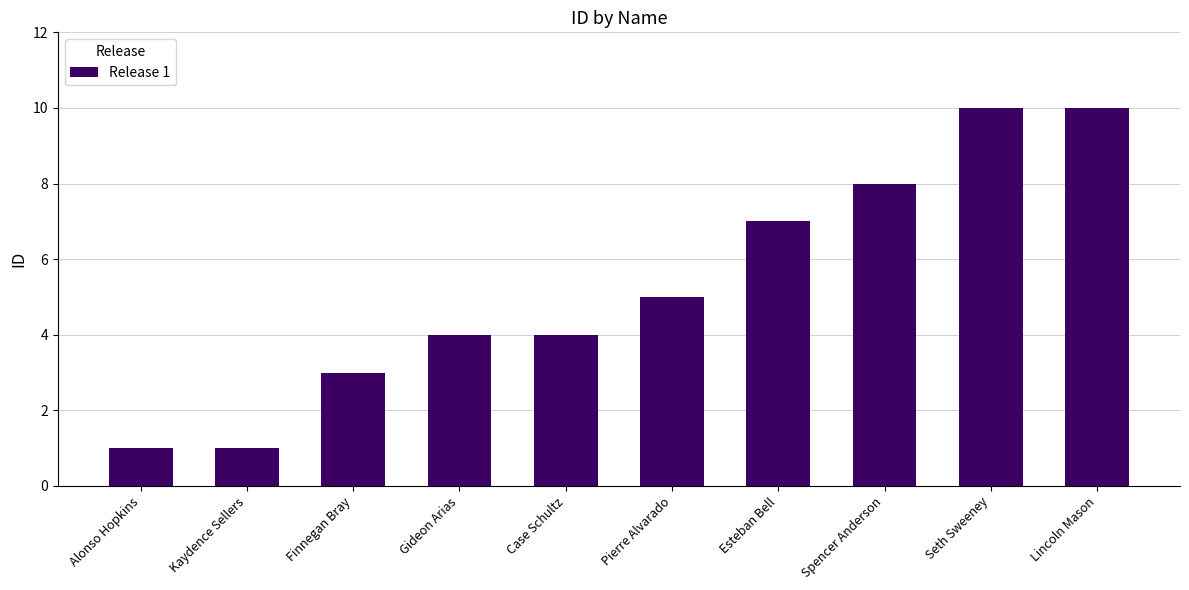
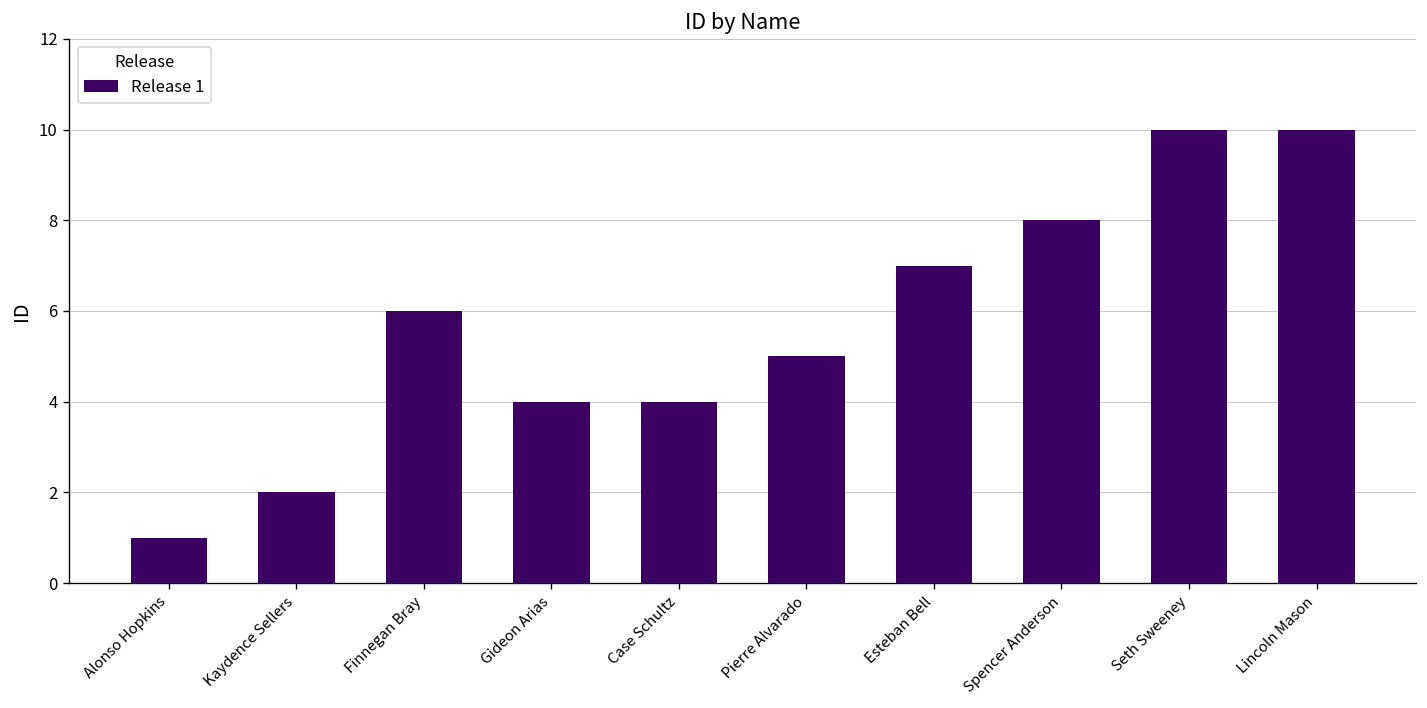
  {
    "Alonso Hopkins": 1,
-   "Kaydence Sellers": 1,
-   "Finnegan Bray": 3,
+   "Kaydence Sellers": 2,
+   "Finnegan Bray": 6,
    "Gideon Arias": 4,
    "Case Schultz": 4,
    "Pierre Alvarado": 5,
    "Esteban Bell": 7,
    "Spencer Anderson": 8,
    "Seth Sweeney": 10,
    "Lincoln Mason": 10
  }
